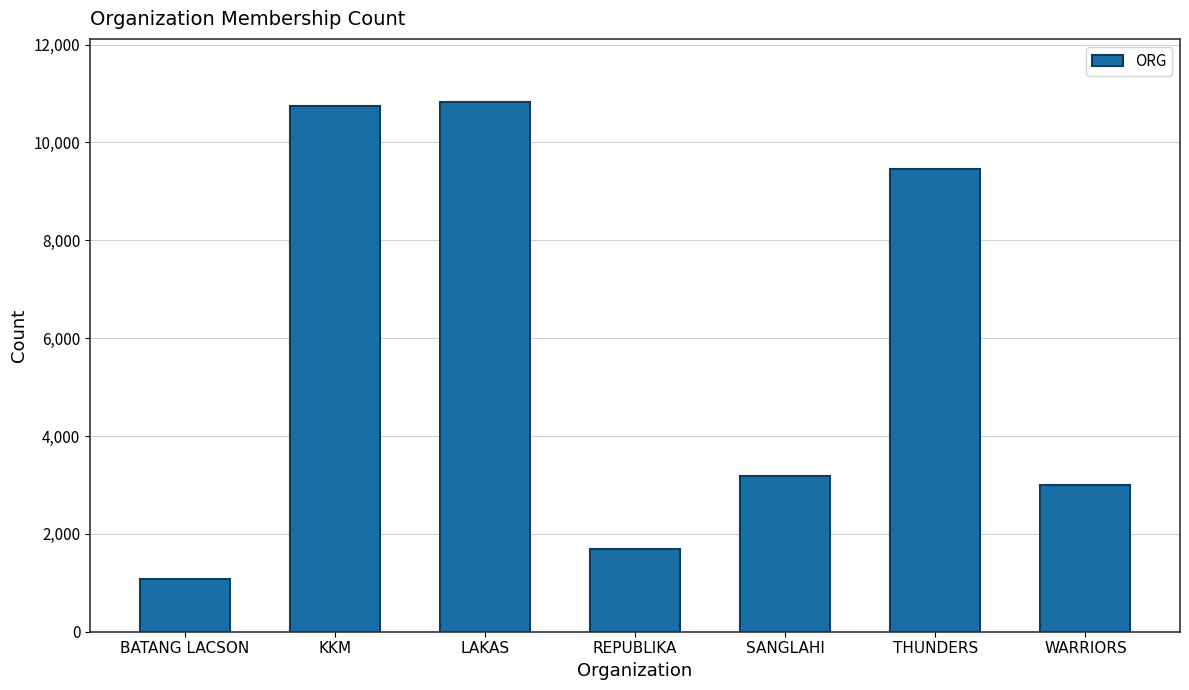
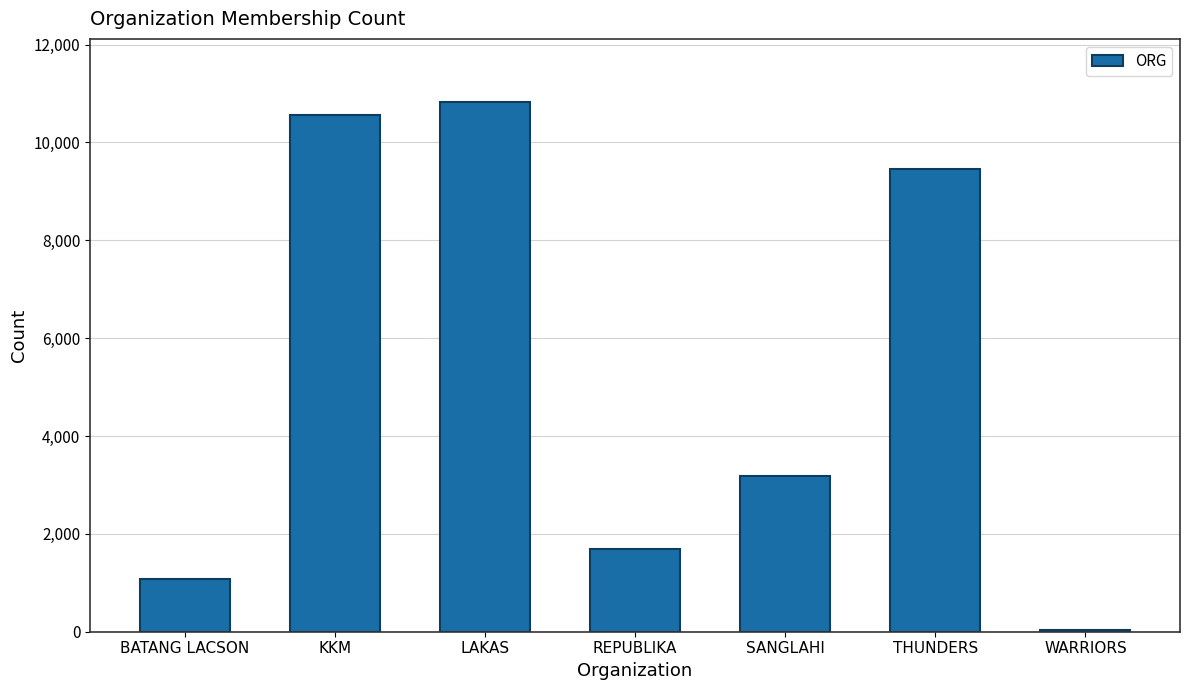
  {
    "BATANG LACSON": "1,100",
-   "KKM": "10,800",
+   "KKM": "10,600",
    "LAKAS": "10,800",
    "REPUBLIKA": "1,700",
    "SANGLAHI": "3,200",
    "THUNDERS": "9,500",
-   "WARRIORS": "3,000"
+   "WARRIORS": "0"
  }
